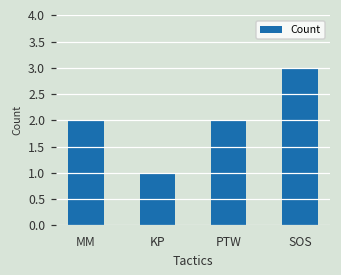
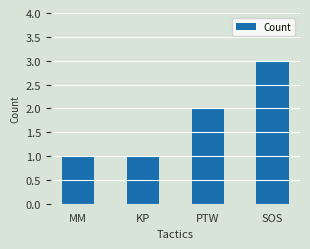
  {
-   "MM": 2,
+   "MM": 1,
    "KP": 1,
    "PTW": 2,
    "SOS": 3
  }
